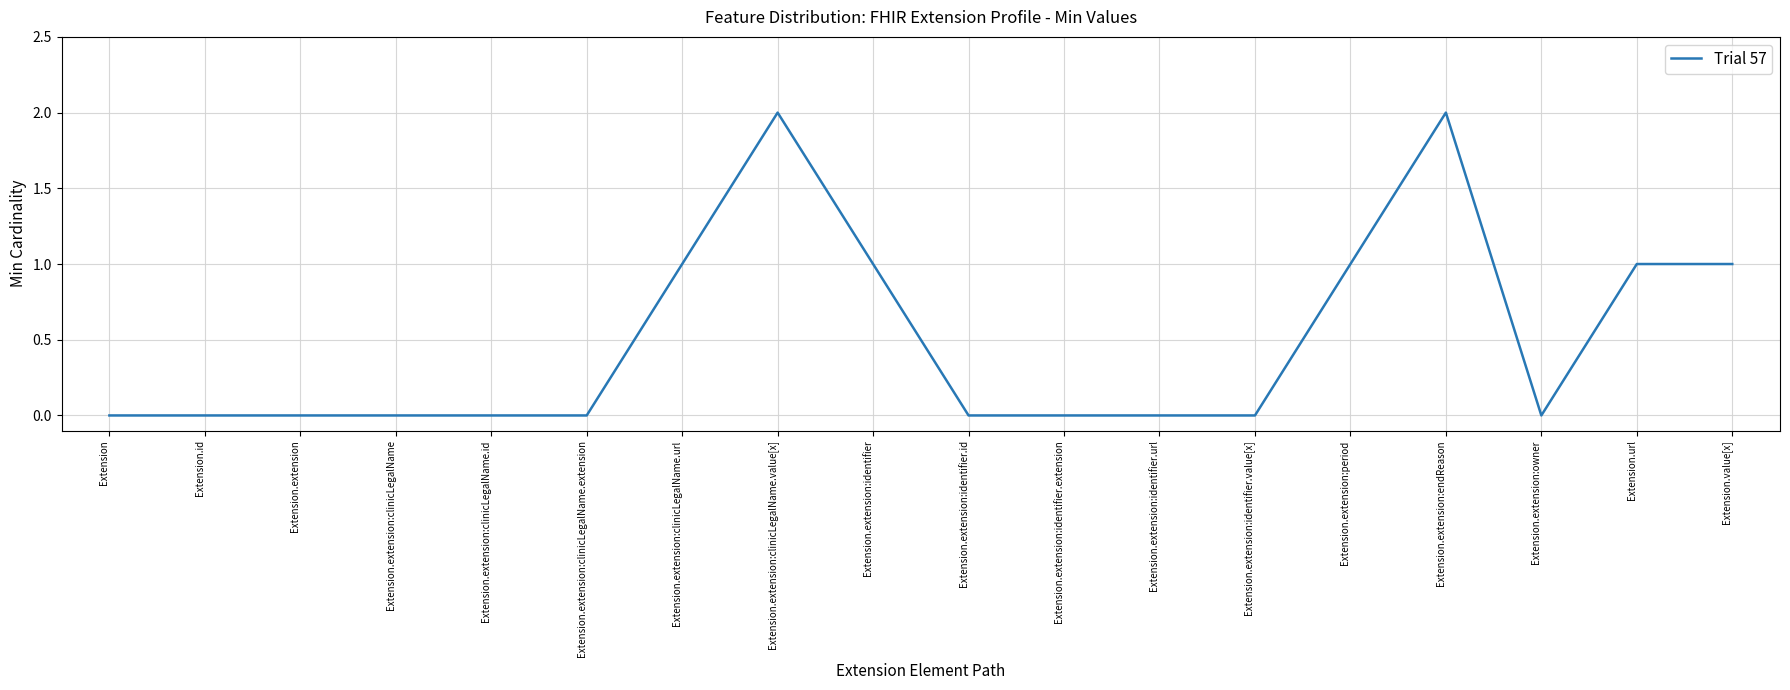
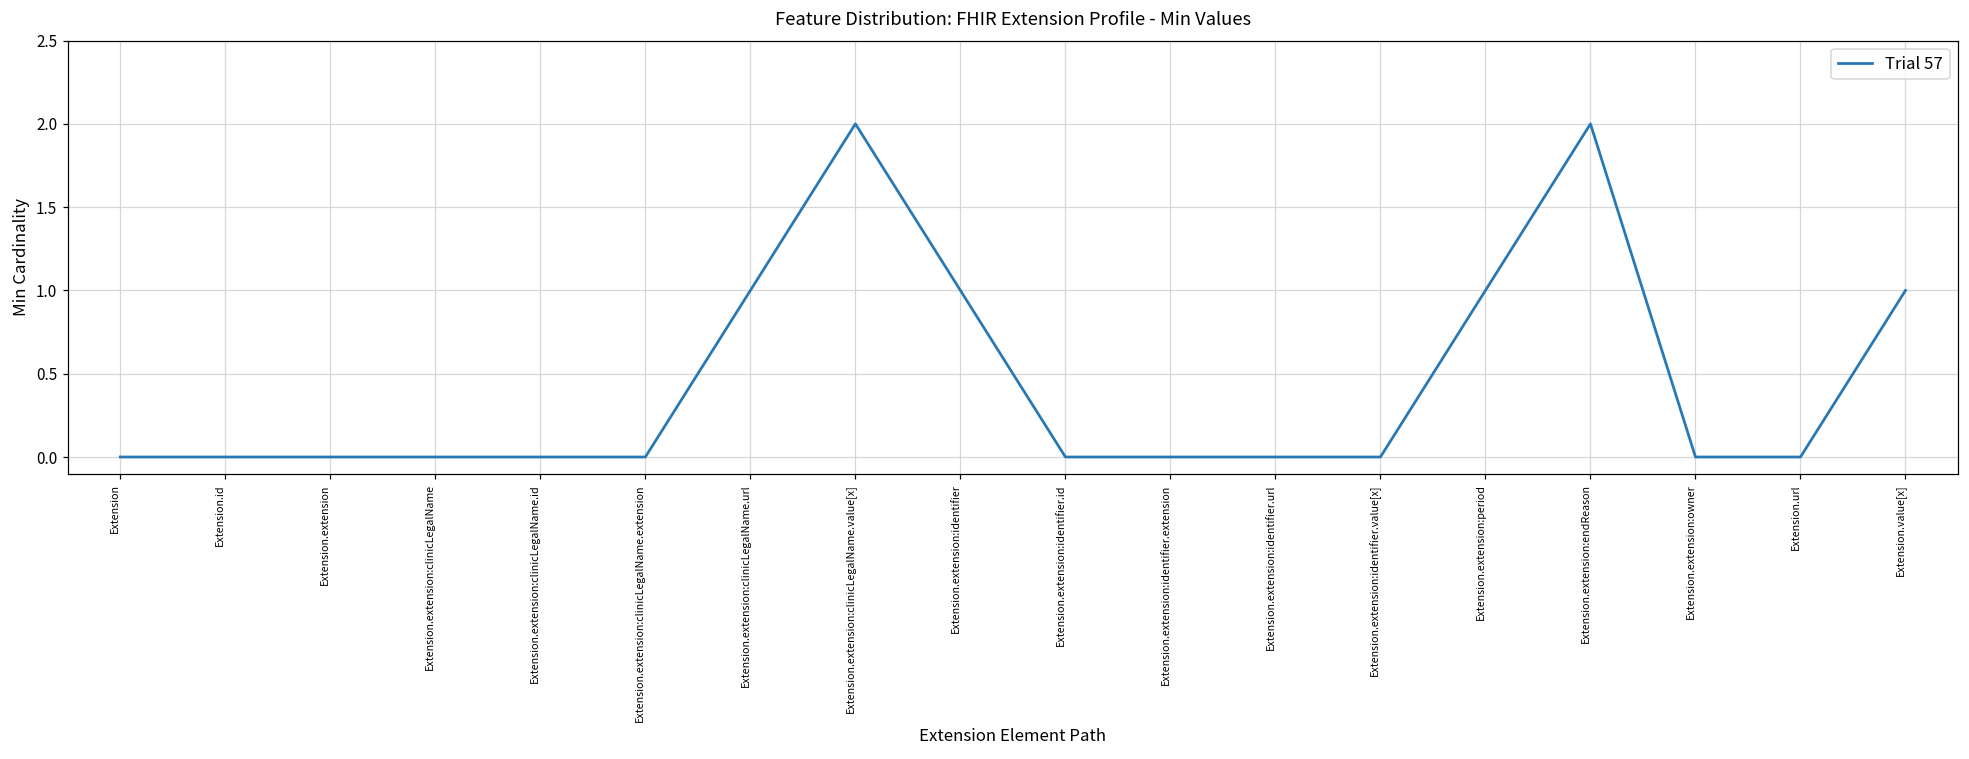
  {
    "Extension": 0,
    "Extension.id": 0,
    "Extension.extension": 0,
    "Extension.extension:clinicLegalName": 0,
    "Extension.extension:clinicLegalName.id": 0,
    "Extension.extension:clinicLegalName.extension": 0,
    "Extension.extension:clinicLegalName.url": 1,
    "Extension.extension:clinicLegalName.value[x]": 2,
    "Extension.extension:identifier": 1,
    "Extension.extension:identifier.id": 0,
    "Extension.extension:identifier.extension": 0,
    "Extension.extension:identifier.url": 0,
    "Extension.extension:identifier.value[x]": 0,
    "Extension.extension:period": 1,
    "Extension.extension:endReason": 2,
    "Extension.extension:owner": 0,
-   "Extension.url": 1,
+   "Extension.url": 0,
    "Extension.value[x]": 1
  }
